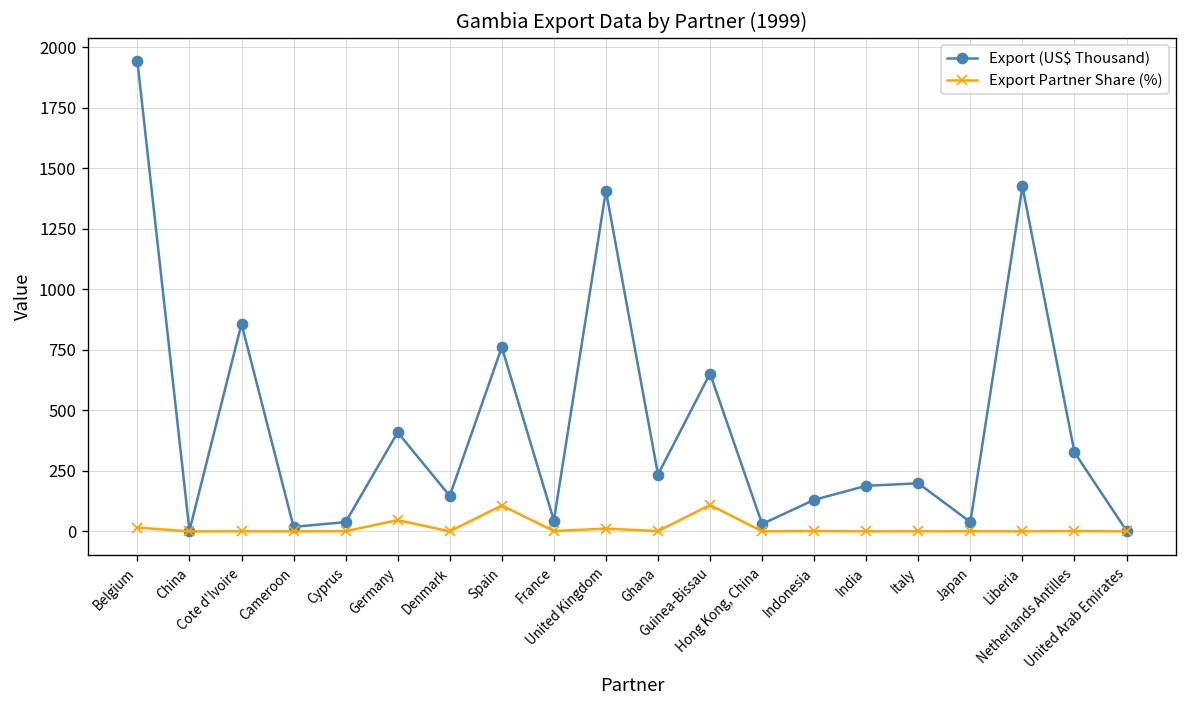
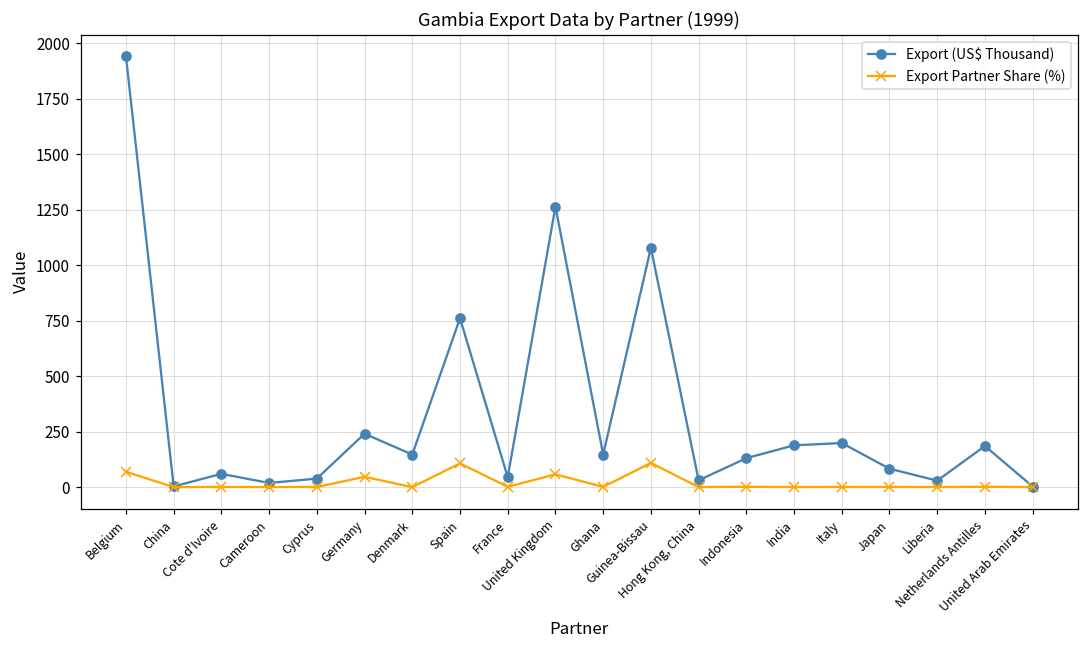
  {
    "Export (US$ Thousand)": {
      "Belgium": 1940,
-     "Cote d'Ivoire": 860,
+     "Cote d'Ivoire": 60,
      "Cameroon": 20,
      "Cyprus": 40,
-     "Germany": 410,
+     "Germany": 240,
      "Denmark": 150,
      "Spain": 760,
      "France": 40,
-     "United Kingdom": 1410,
-     "Ghana": 230,
-     "Guinea-Bissau": 650,
+     "United Kingdom": 1260,
+     "Ghana": 150,
+     "Guinea-Bissau": 1080,
      "Hong Kong, China": 30,
      "Indonesia": 130,
      "India": 190,
      "Italy": 200,
-     "Japan": 40,
-     "Liberia": 1420,
-     "Netherlands Antilles": 330
+     "Japan": 80,
+     "Liberia": 30,
+     "Netherlands Antilles": 190
    },
    "Export Partner Share (%)": {
-     "Belgium": 20,
+     "Belgium": 70,
      "Cote d'Ivoire": 0,
      "Cameroon": 0,
      "Cyprus": 0,
      "Germany": 50,
      "Denmark": 0,
      "Spain": 110,
      "France": 0,
-     "United Kingdom": 10,
+     "United Kingdom": 60,
      "Ghana": 0,
      "Guinea-Bissau": 110,
      "Hong Kong, China": 0,
      "Indonesia": 0,
      "India": 0,
      "Italy": 0,
      "Japan": 0,
      "Liberia": 0,
      "Netherlands Antilles": 0
    }
  }
